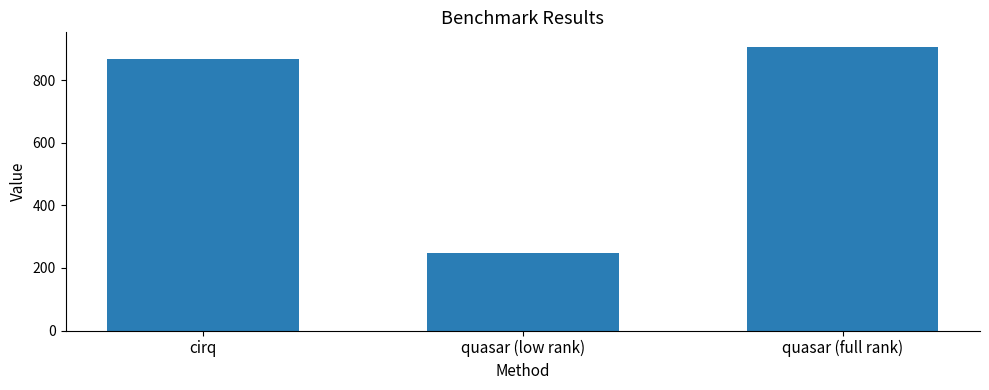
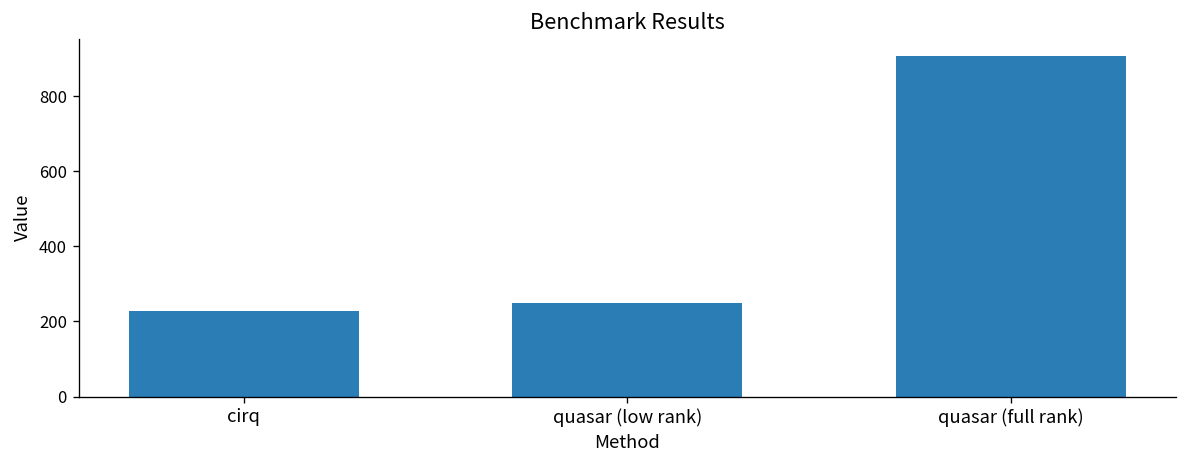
  {
-   "cirq": 870,
+   "cirq": 230,
    "quasar (low rank)": 250,
    "quasar (full rank)": 910
  }
